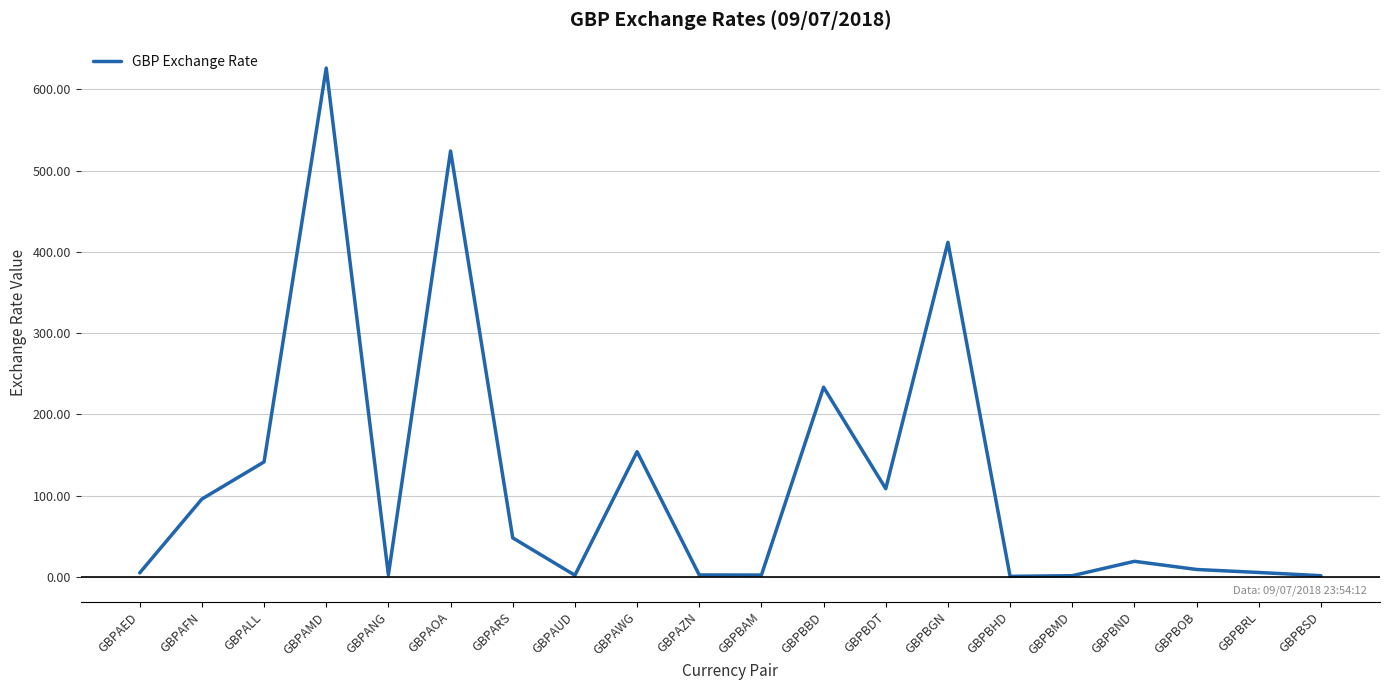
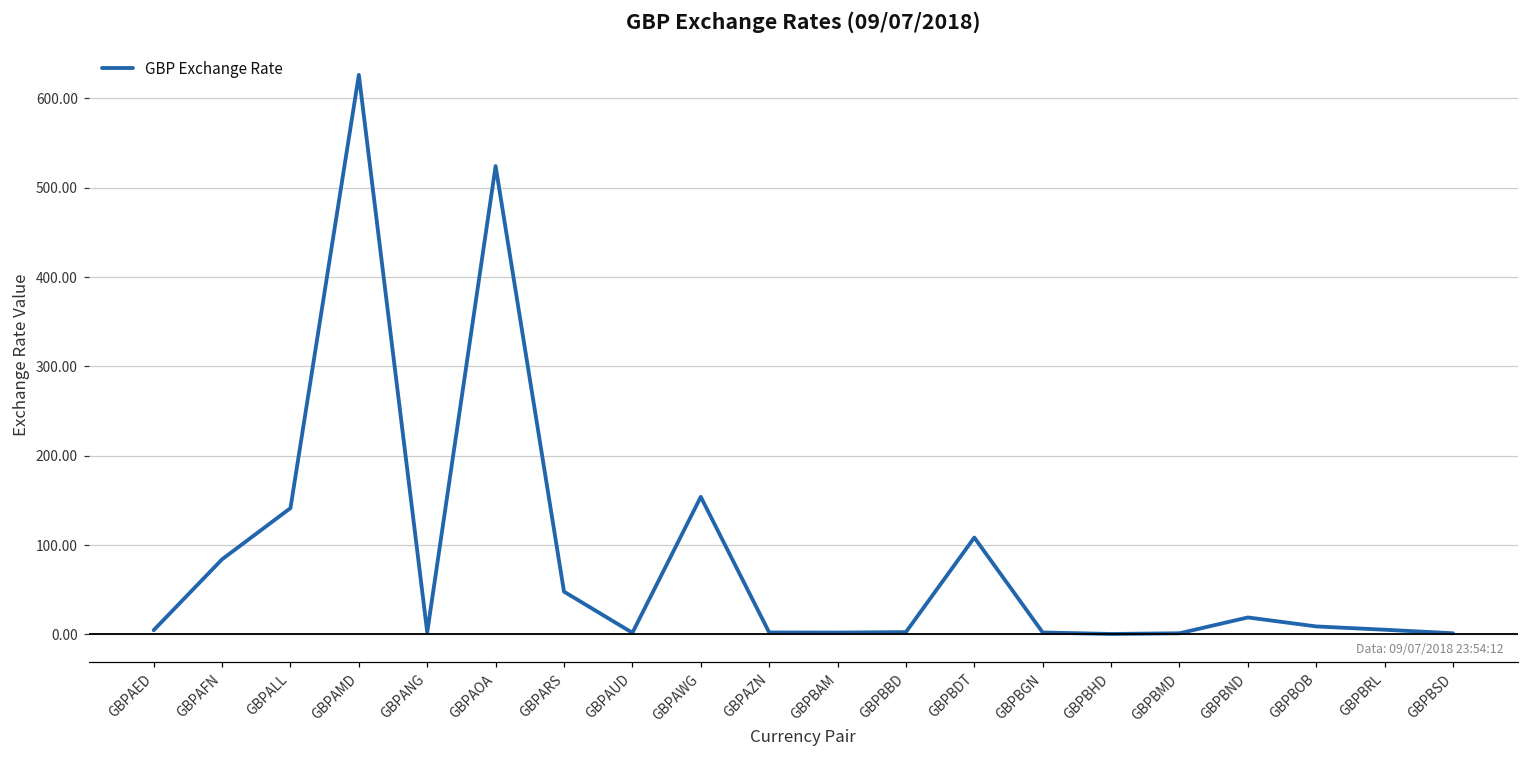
  {
    "GBPAED": 0,
-   "GBPAFN": 100,
+   "GBPAFN": 80,
    "GBPALL": 140,
    "GBPAMD": 630,
    "GBPANG": 0,
    "GBPAOA": 520,
    "GBPARS": 50,
    "GBPAUD": 0,
    "GBPAWG": 150,
    "GBPAZN": 0,
    "GBPBAM": 0,
-   "GBPBBD": 230,
+   "GBPBBD": 0,
    "GBPBDT": 110,
-   "GBPBGN": 410,
+   "GBPBGN": 0,
    "GBPBHD": 0,
    "GBPBMD": 0,
    "GBPBND": 20,
    "GBPBOB": 10,
    "GBPBRL": 10
  }
